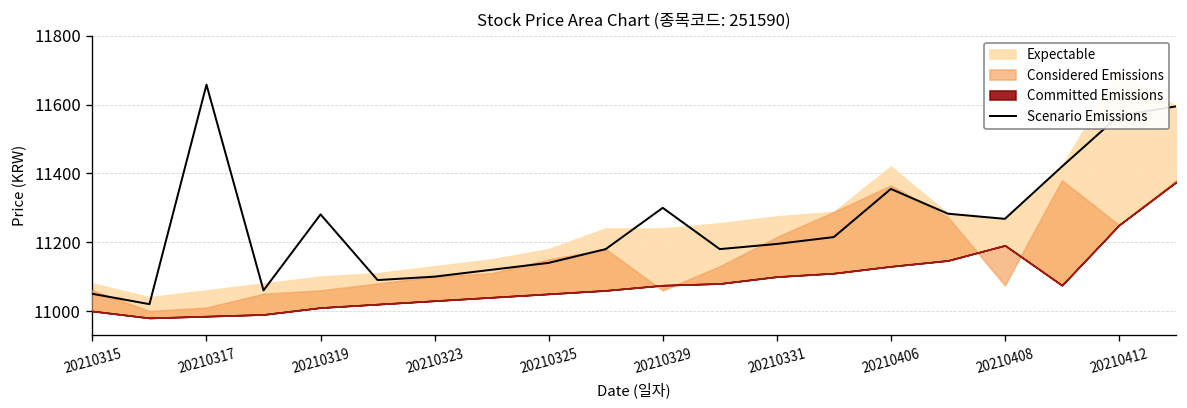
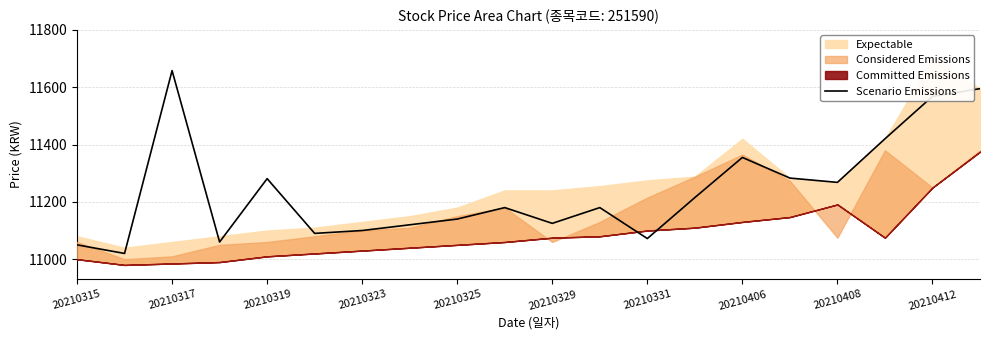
  {
    "Scenario Emissions": {
      "20210315": 11050,
      "20210317": 11660,
      "20210319": 11280,
      "20210325": 11140,
-     "20210329": 11300,
-     "20210331": 11200,
+     "20210329": 11130,
+     "20210331": 11070,
      "20210406": 11360
    }
  }
